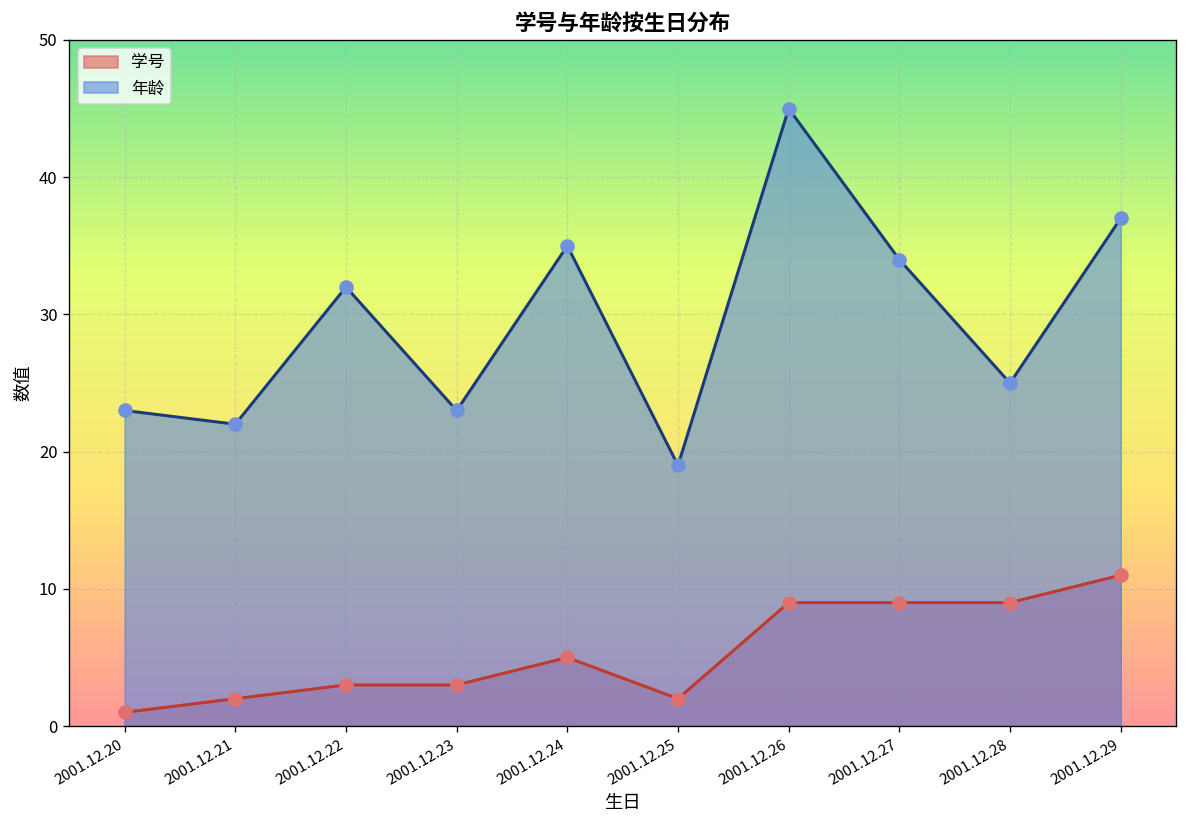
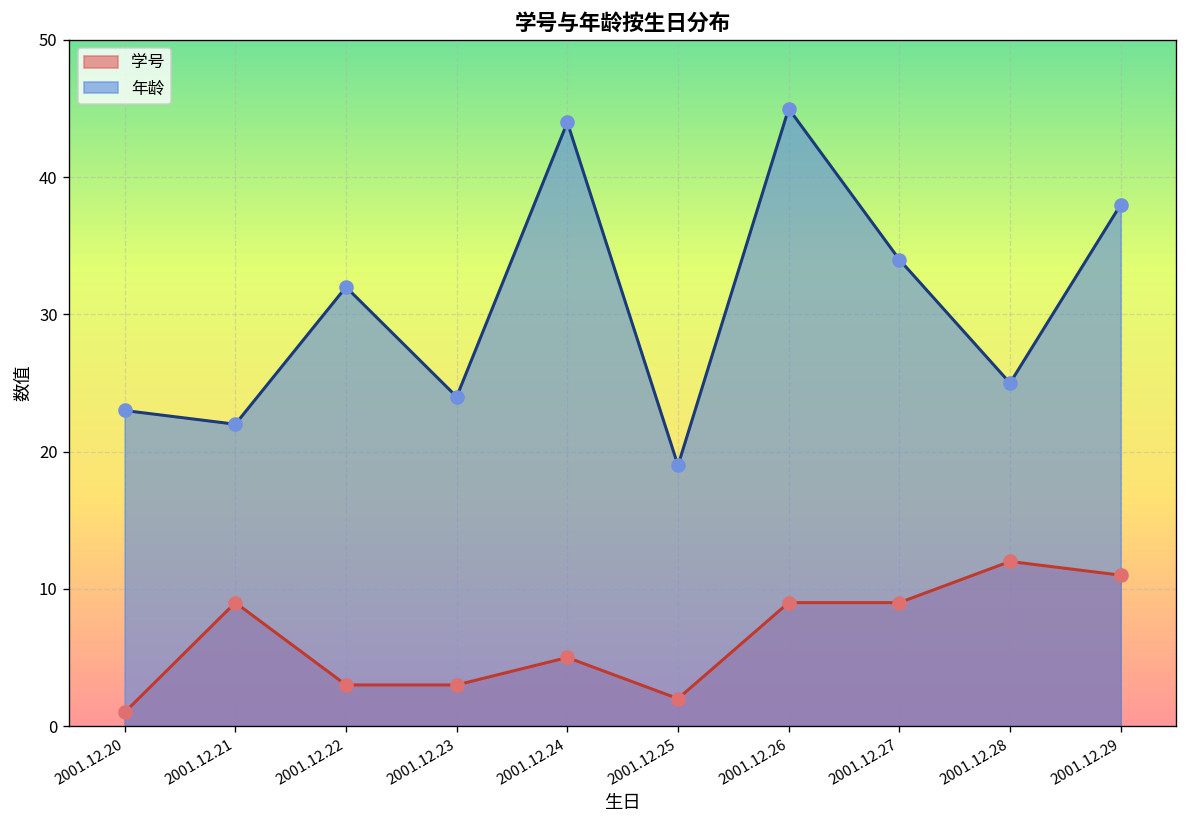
  {
    "学号": {
      "2001.12.20": 1,
-     "2001.12.21": 2,
+     "2001.12.21": 9,
      "2001.12.22": 3,
      "2001.12.23": 3,
      "2001.12.24": 5,
      "2001.12.25": 2,
      "2001.12.26": 9,
      "2001.12.27": 9,
-     "2001.12.28": 9,
+     "2001.12.28": 12,
      "2001.12.29": 11
    },
    "年龄": {
      "2001.12.20": 23,
      "2001.12.21": 22,
      "2001.12.22": 32,
-     "2001.12.23": 23,
-     "2001.12.24": 35,
+     "2001.12.23": 24,
+     "2001.12.24": 44,
      "2001.12.25": 19,
      "2001.12.26": 45,
      "2001.12.27": 34,
      "2001.12.28": 25,
-     "2001.12.29": 37
+     "2001.12.29": 38
    }
  }
